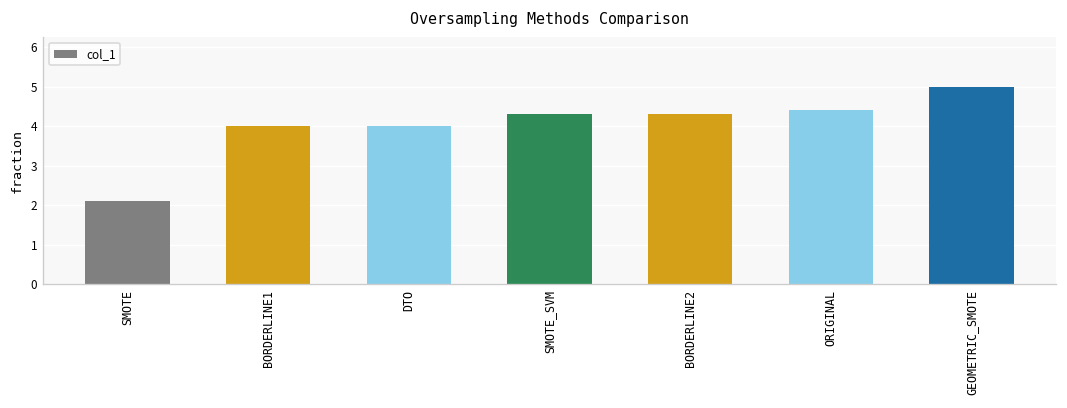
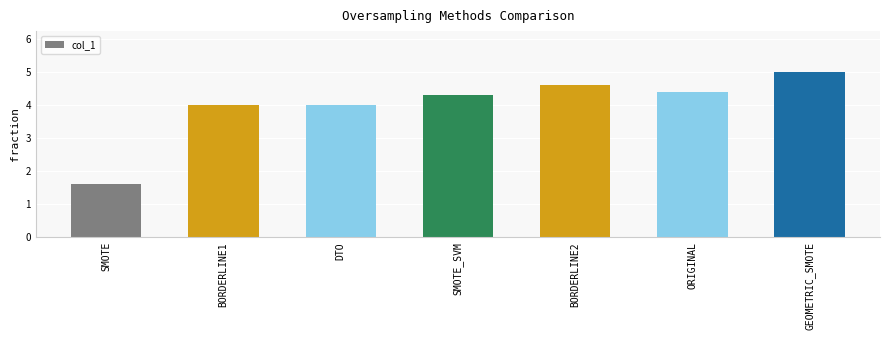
  {
-   "SMOTE": 2.1,
+   "SMOTE": 1.6,
    "BORDERLINE1": 4.0,
    "DTO": 4.0,
    "SMOTE_SVM": 4.3,
-   "BORDERLINE2": 4.3,
+   "BORDERLINE2": 4.6,
    "ORIGINAL": 4.4,
    "GEOMETRIC_SMOTE": 5.0
  }
